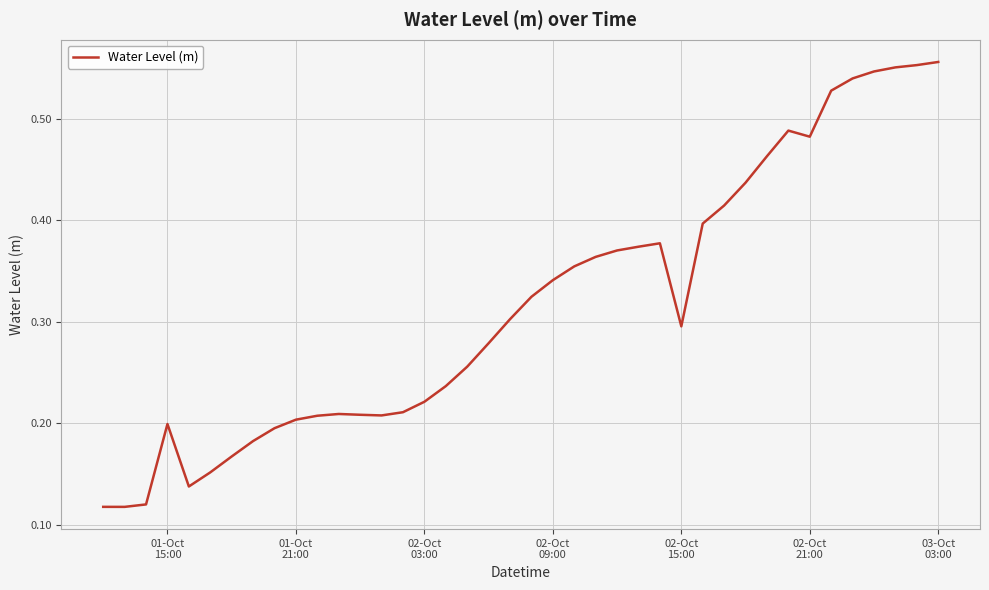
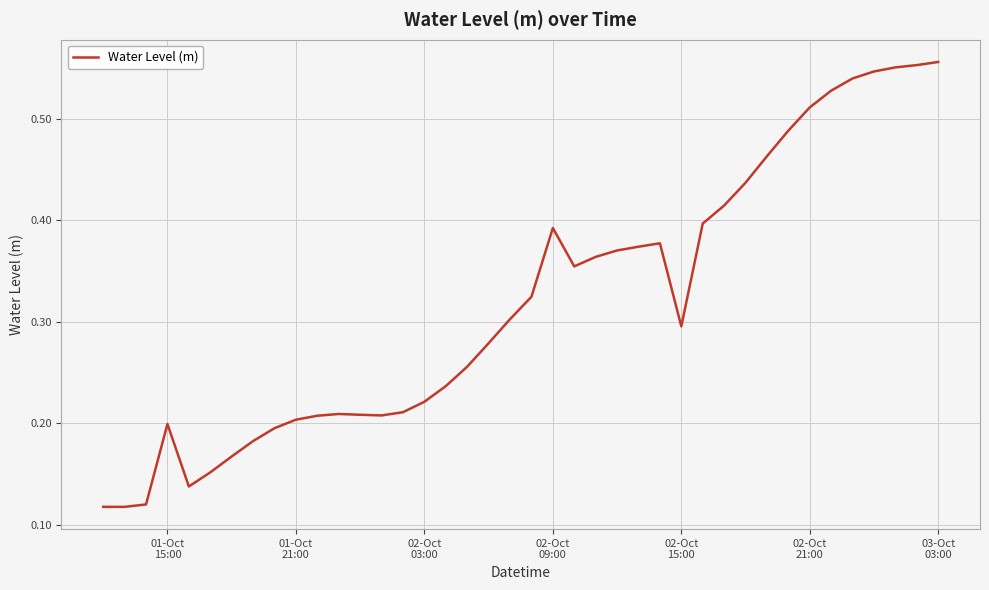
  {
    "01-Oct 15:00": 0.199,
    "01-Oct 21:00": 0.203,
    "02-Oct 03:00": 0.221,
-   "02-Oct 09:00": 0.341,
+   "02-Oct 09:00": 0.392,
    "02-Oct 15:00": 0.295,
-   "02-Oct 21:00": 0.482,
+   "02-Oct 21:00": 0.511,
    "03-Oct 03:00": 0.556
  }
